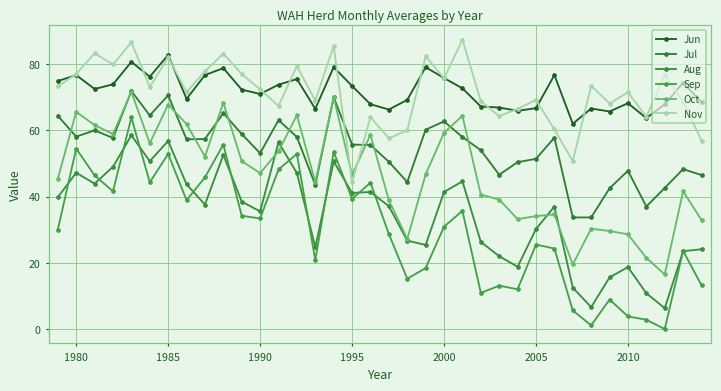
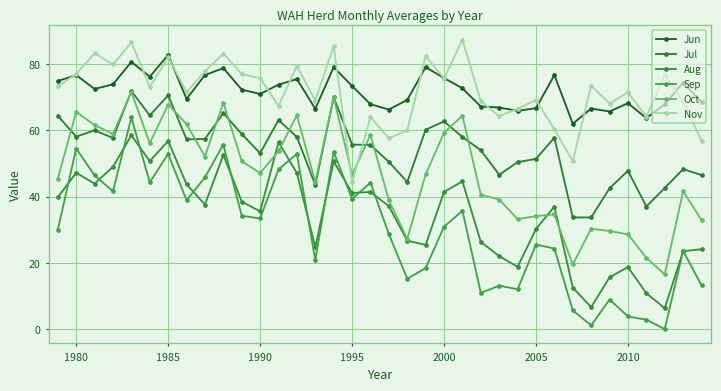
  {
    "Nov": {
-     "1990": 72,
+     "1990": 76,
      "1995": 44,
      "2005": 69,
      "2010": 72
    }
  }
